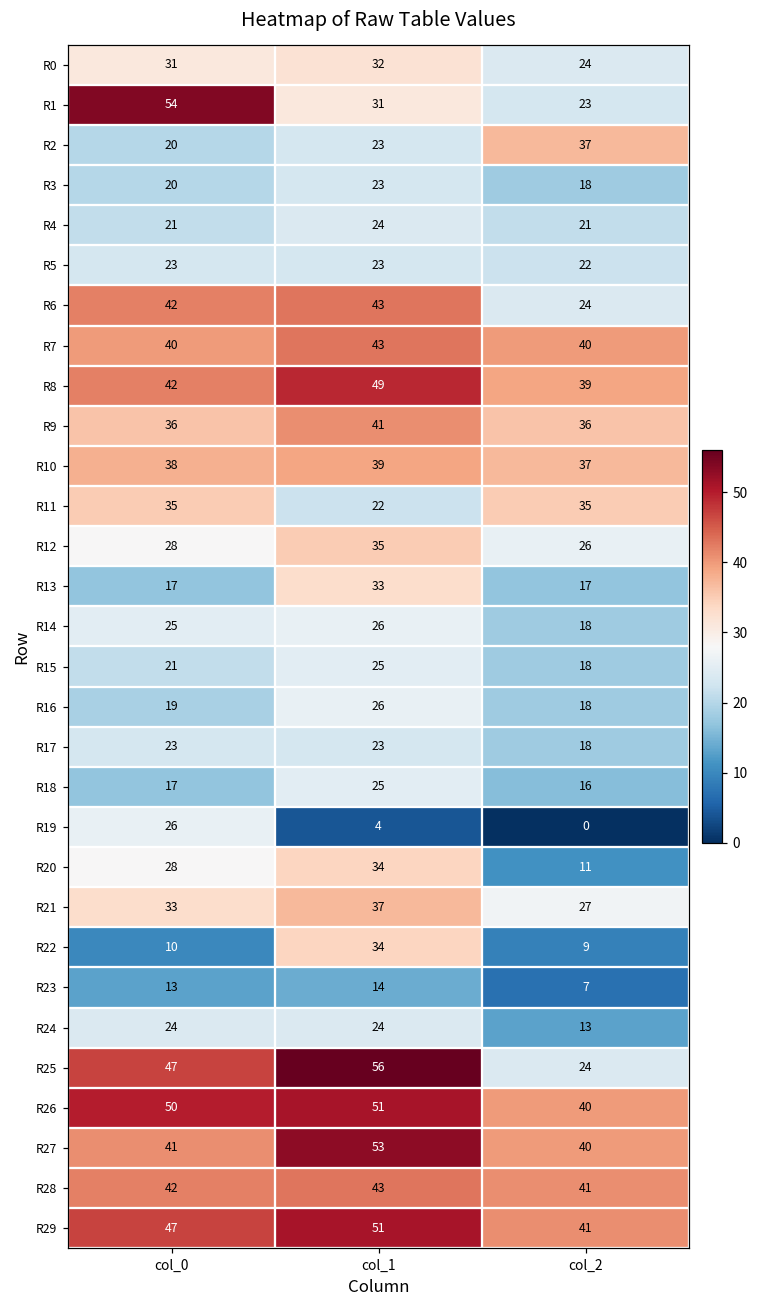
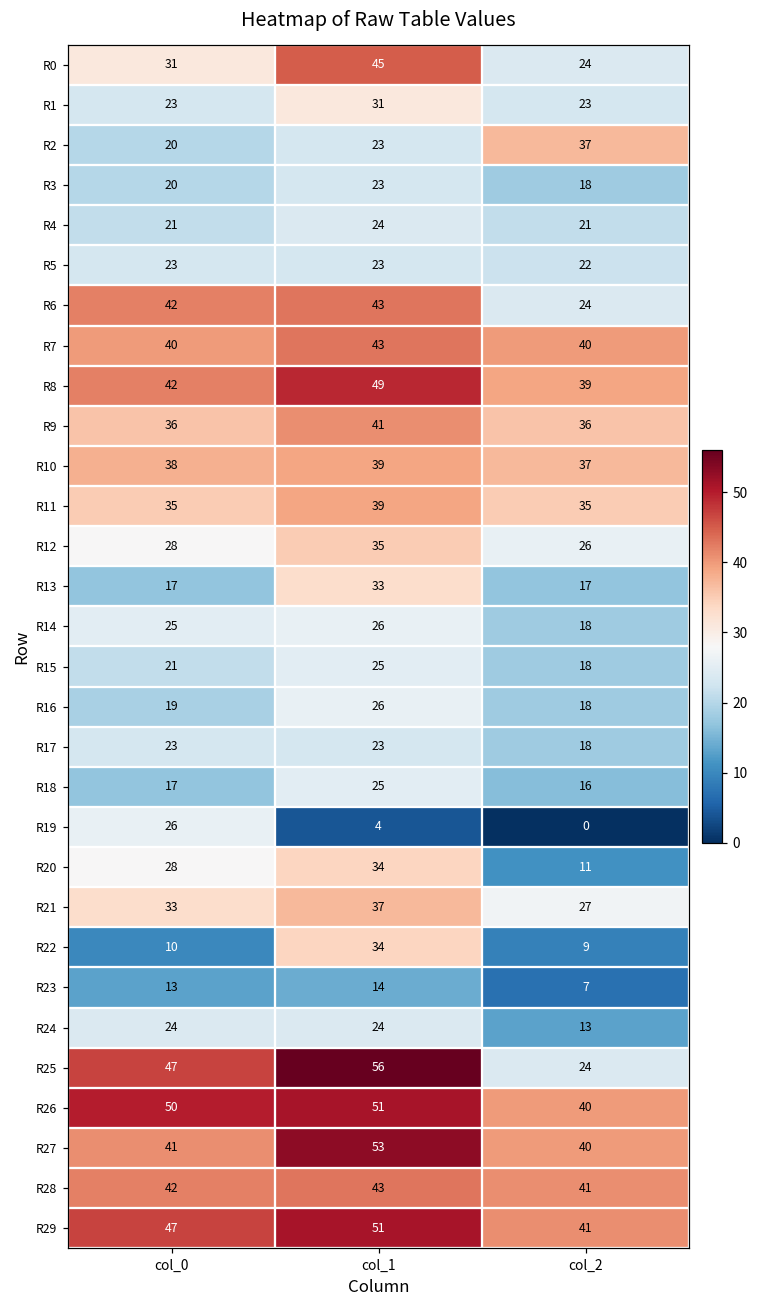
  {
    "R0": {
      "col_0": 31,
-     "col_1": 32,
+     "col_1": 45,
      "col_2": 24
    },
    "R1": {
-     "col_0": 54,
+     "col_0": 23,
      "col_1": 31,
      "col_2": 23
    },
    "R2": {
      "col_0": 20,
      "col_1": 23,
      "col_2": 37
    },
    "R3": {
      "col_0": 20,
      "col_1": 23,
      "col_2": 18
    },
    "R4": {
      "col_0": 21,
      "col_1": 24,
      "col_2": 21
    },
    "R5": {
      "col_0": 23,
      "col_1": 23,
      "col_2": 22
    },
    "R6": {
      "col_0": 42,
      "col_1": 43,
      "col_2": 24
    },
    "R7": {
      "col_0": 40,
      "col_1": 43,
      "col_2": 40
    },
    "R8": {
      "col_0": 42,
      "col_1": 49,
      "col_2": 39
    },
    "R9": {
      "col_0": 36,
      "col_1": 41,
      "col_2": 36
    },
    "R10": {
      "col_0": 38,
      "col_1": 39,
      "col_2": 37
    },
    "R11": {
      "col_0": 35,
-     "col_1": 22,
+     "col_1": 39,
      "col_2": 35
    },
    "R12": {
      "col_0": 28,
      "col_1": 35,
      "col_2": 26
    },
    "R13": {
      "col_0": 17,
      "col_1": 33,
      "col_2": 17
    },
    "R14": {
      "col_0": 25,
      "col_1": 26,
      "col_2": 18
    },
    "R15": {
      "col_0": 21,
      "col_1": 25,
      "col_2": 18
    },
    "R16": {
      "col_0": 19,
      "col_1": 26,
      "col_2": 18
    },
    "R17": {
      "col_0": 23,
      "col_1": 23,
      "col_2": 18
    },
    "R18": {
      "col_0": 17,
      "col_1": 25,
      "col_2": 16
    },
    "R19": {
      "col_0": 26,
      "col_1": 4,
      "col_2": 0
    },
    "R20": {
      "col_0": 28,
      "col_1": 34,
      "col_2": 11
    },
    "R21": {
      "col_0": 33,
      "col_1": 37,
      "col_2": 27
    },
    "R22": {
      "col_0": 10,
      "col_1": 34,
      "col_2": 9
    },
    "R23": {
      "col_0": 13,
      "col_1": 14,
      "col_2": 7
    },
    "R24": {
      "col_0": 24,
      "col_1": 24,
      "col_2": 13
    },
    "R25": {
      "col_0": 47,
      "col_1": 56,
      "col_2": 24
    },
    "R26": {
      "col_0": 50,
      "col_1": 51,
      "col_2": 40
    },
    "R27": {
      "col_0": 41,
      "col_1": 53,
      "col_2": 40
    },
    "R28": {
      "col_0": 42,
      "col_1": 43,
      "col_2": 41
    },
    "R29": {
      "col_0": 47,
      "col_1": 51,
      "col_2": 41
    }
  }
